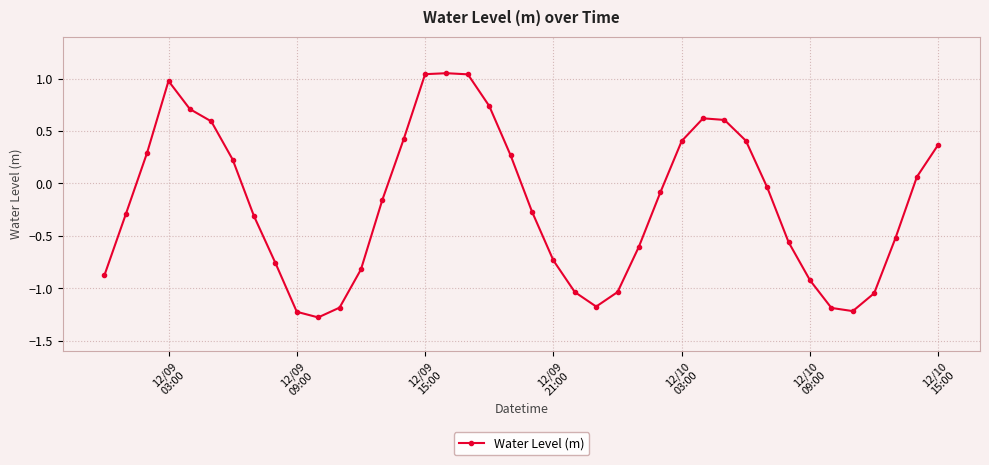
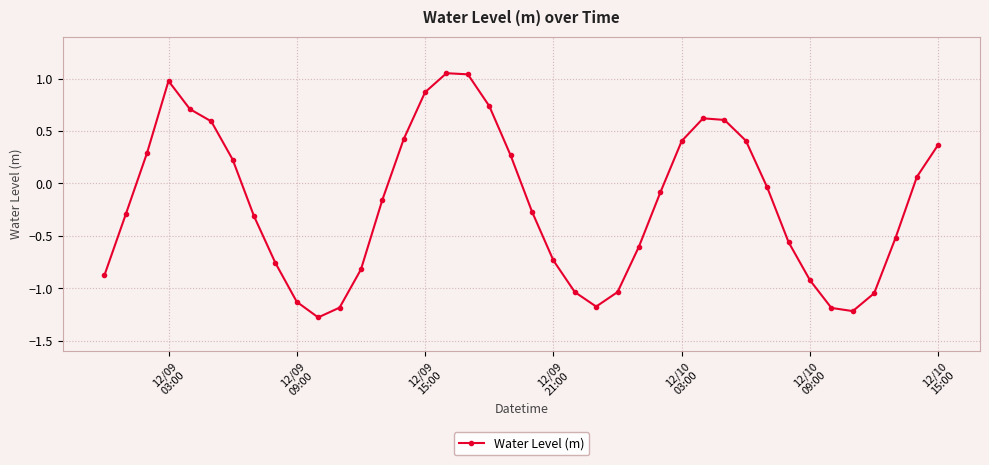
  {
    "12/09 03:00": 0.98,
-   "12/09 09:00": -1.22,
-   "12/09 15:00": 1.04,
+   "12/09 09:00": -1.13,
+   "12/09 15:00": 0.87,
    "12/09 21:00": -0.73,
    "12/10 03:00": 0.40,
    "12/10 09:00": -0.92,
    "12/10 15:00": 0.37
  }
